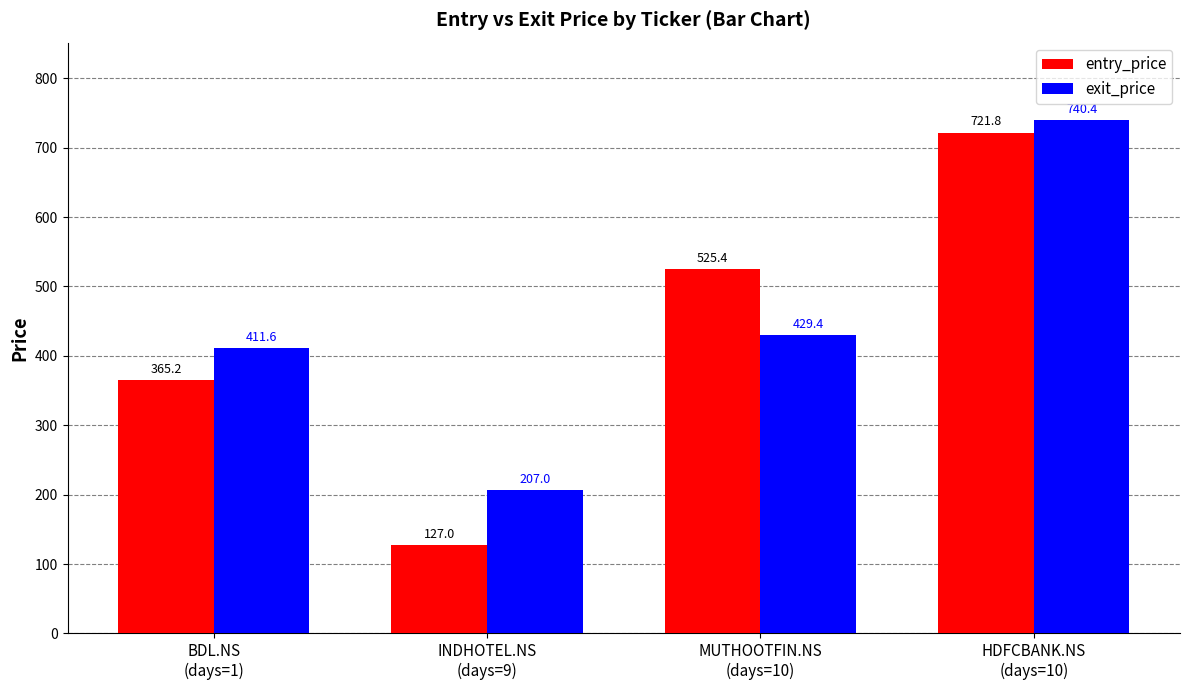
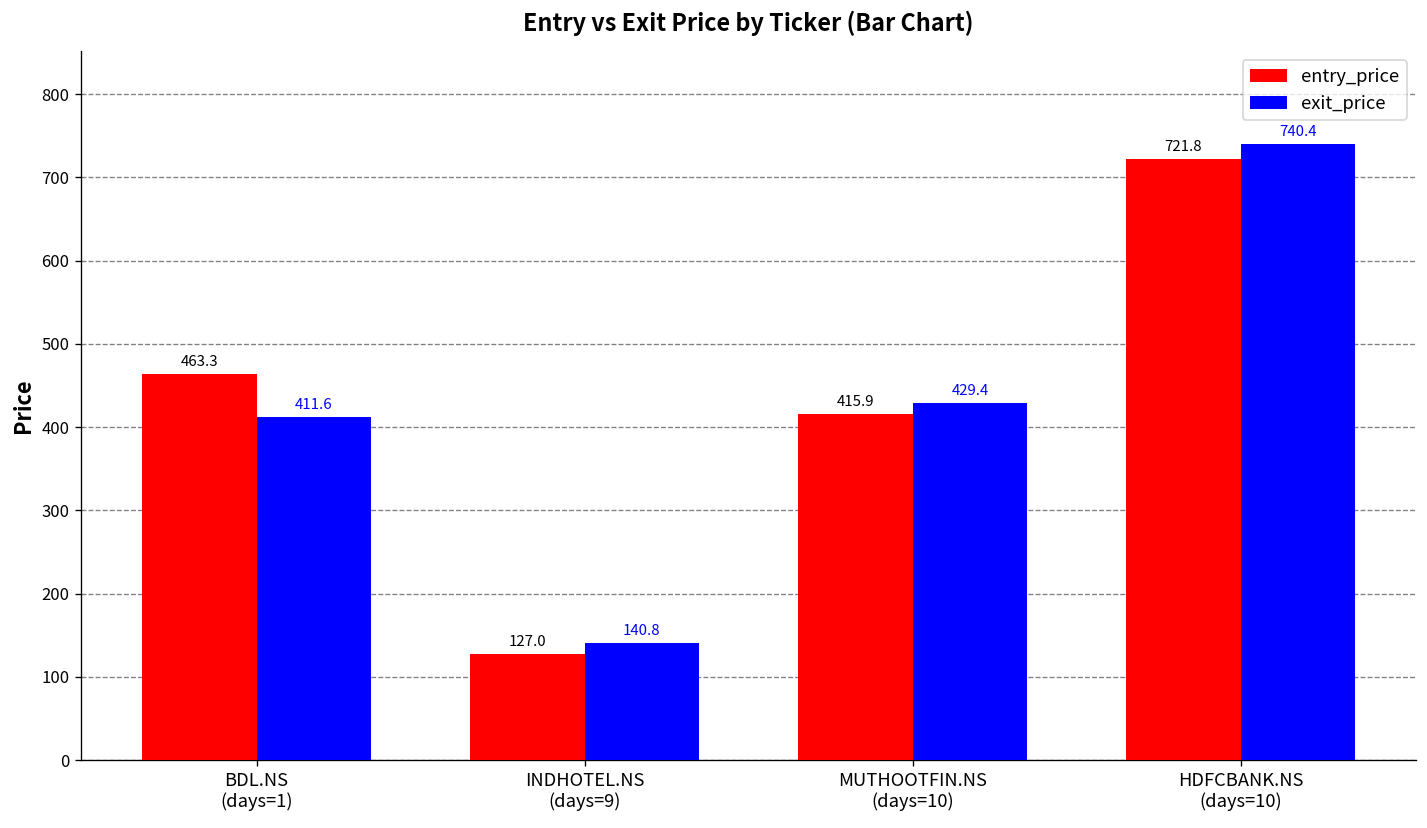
  {
    "entry_price": {
-     "BDL.NS (days=1)": 365.2,
+     "BDL.NS (days=1)": 463.3,
      "INDHOTEL.NS (days=9)": 127.0,
-     "MUTHOOTFIN.NS (days=10)": 525.4,
+     "MUTHOOTFIN.NS (days=10)": 415.9,
      "HDFCBANK.NS (days=10)": 721.8
    },
    "exit_price": {
      "BDL.NS (days=1)": 411.6,
-     "INDHOTEL.NS (days=9)": 207.0,
+     "INDHOTEL.NS (days=9)": 140.8,
      "MUTHOOTFIN.NS (days=10)": 429.4
    }
  }
